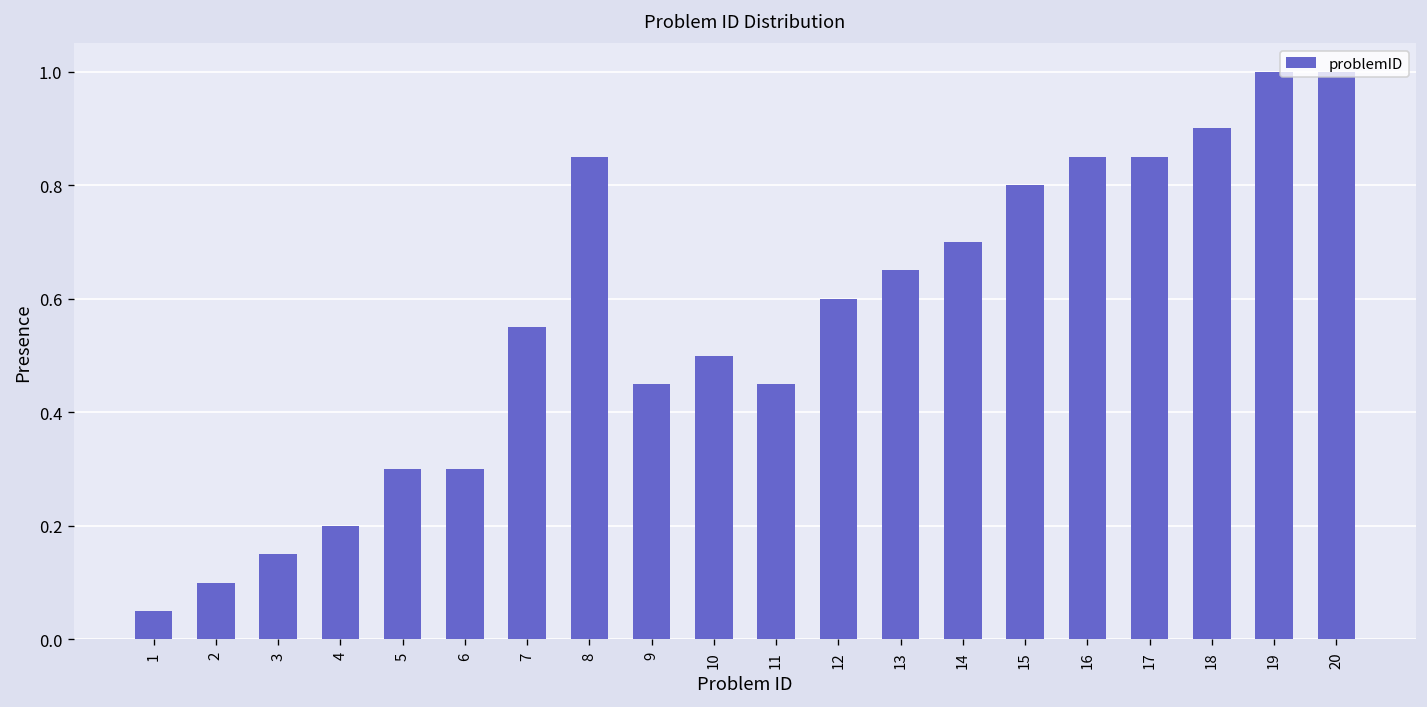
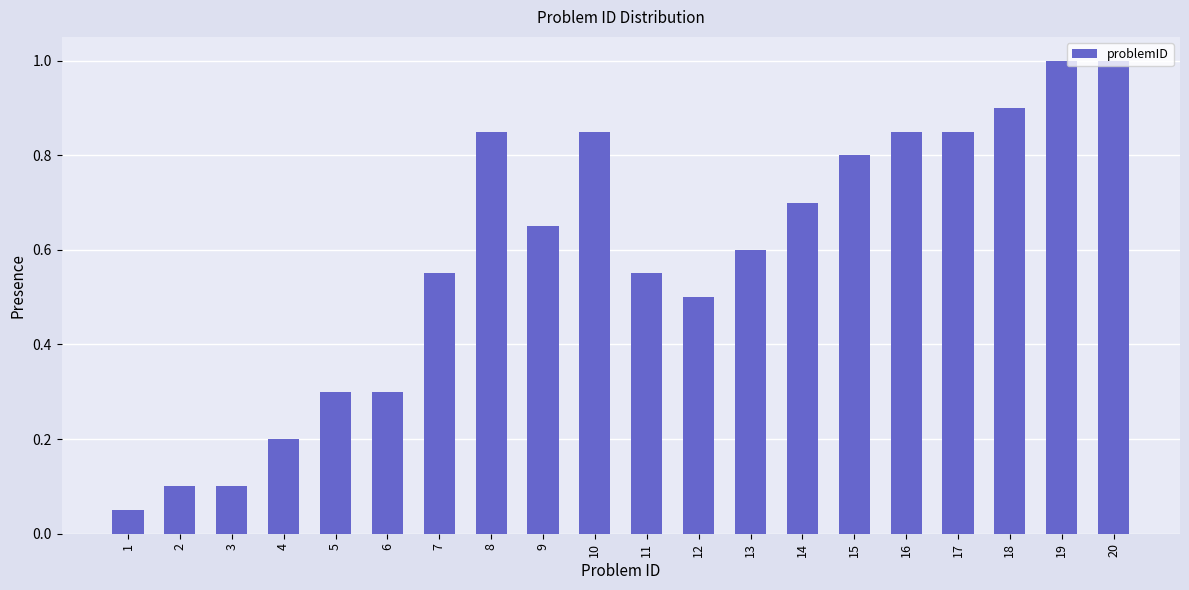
  {
    "1": 0.05,
    "2": 0.10,
-   "3": 0.15,
+   "3": 0.10,
    "4": 0.20,
    "5": 0.30,
    "6": 0.30,
    "7": 0.55,
    "8": 0.85,
-   "9": 0.45,
-   "10": 0.50,
-   "11": 0.45,
-   "12": 0.60,
-   "13": 0.65,
+   "9": 0.65,
+   "10": 0.85,
+   "11": 0.55,
+   "12": 0.50,
+   "13": 0.60,
    "14": 0.70,
    "15": 0.80,
    "16": 0.85,
    "17": 0.85,
    "18": 0.90,
    "19": 1.00
  }
